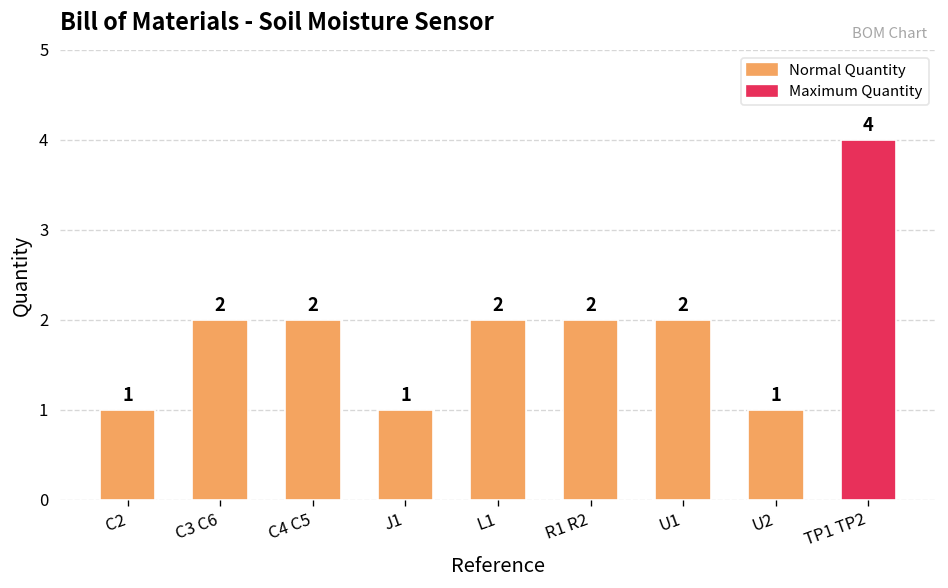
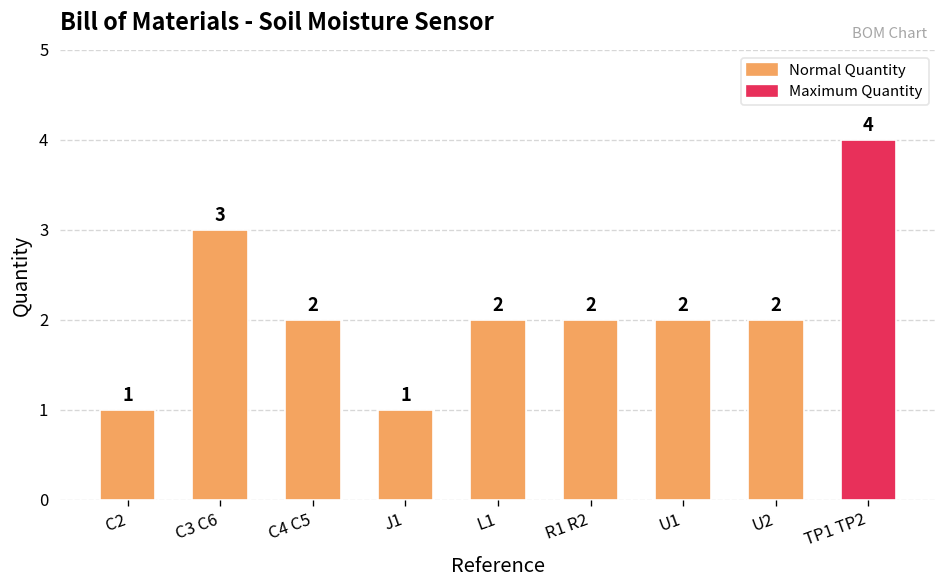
  {
    "C2": 1,
-   "C3 C6": 2,
+   "C3 C6": 3,
    "C4 C5": 2,
    "J1": 1,
    "L1": 2,
    "R1 R2": 2,
    "U1": 2,
-   "U2": 1,
+   "U2": 2,
    "TP1 TP2": 4
  }
